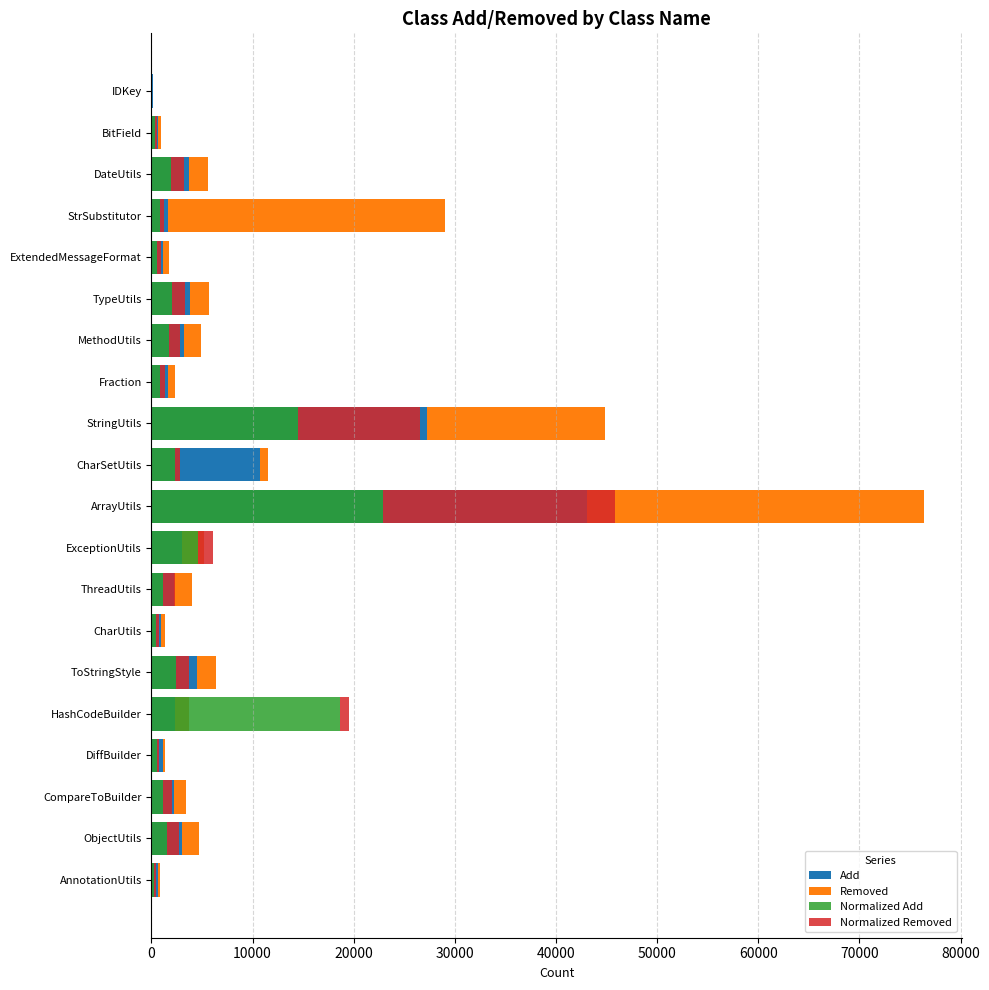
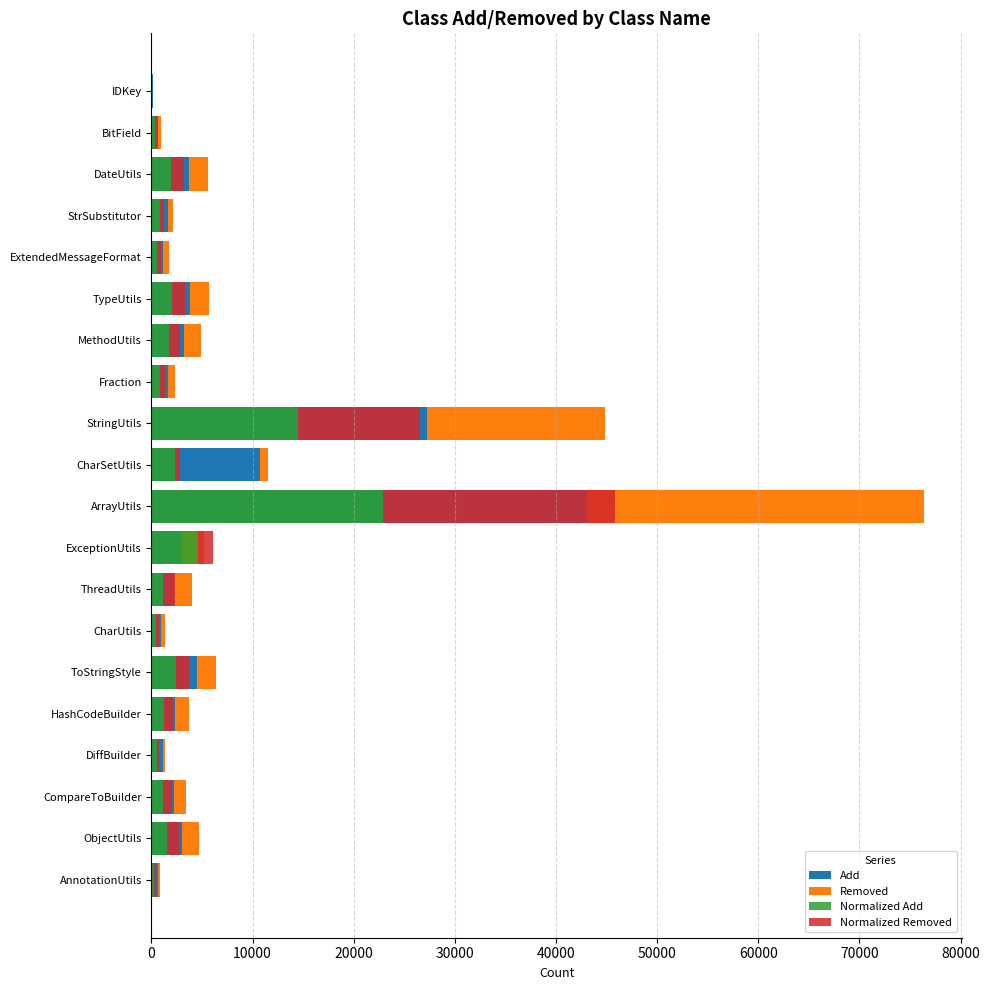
  {
    "Add": {
      "BitField": 600,
      "DateUtils": 3700,
      "StrSubstitutor": 1700,
      "ExtendedMessageFormat": 1100,
      "TypeUtils": 3800,
      "MethodUtils": 3300,
      "Fraction": 1600,
      "StringUtils": 27300,
      "CharSetUtils": 10800,
      "ThreadUtils": 2200,
      "CharUtils": 900,
      "ToStringStyle": 4500,
      "DiffBuilder": 1200,
      "CompareToBuilder": 2200,
      "ObjectUtils": 3000,
      "AnnotationUtils": 600
    },
    "Removed": {
      "BitField": 300,
      "DateUtils": 1900,
-     "StrSubstitutor": 27300,
+     "StrSubstitutor": 500,
      "ExtendedMessageFormat": 600,
      "TypeUtils": 1900,
      "MethodUtils": 1600,
      "Fraction": 700,
      "StringUtils": 17600,
      "CharSetUtils": 700,
      "ArrayUtils": 33300,
      "ThreadUtils": 1700,
      "CharUtils": 400,
      "ToStringStyle": 1900,
      "CompareToBuilder": 1200,
      "ObjectUtils": 1600
    },
    "Normalized Add": {
-     "HashCodeBuilder": 18600
+     "HashCodeBuilder": 1200
    },
    "Normalized Removed": {
      "ExtendedMessageFormat": 400,
      "ExceptionUtils": 1500,
      "ThreadUtils": 1200,
      "CharUtils": 300
    }
  }
